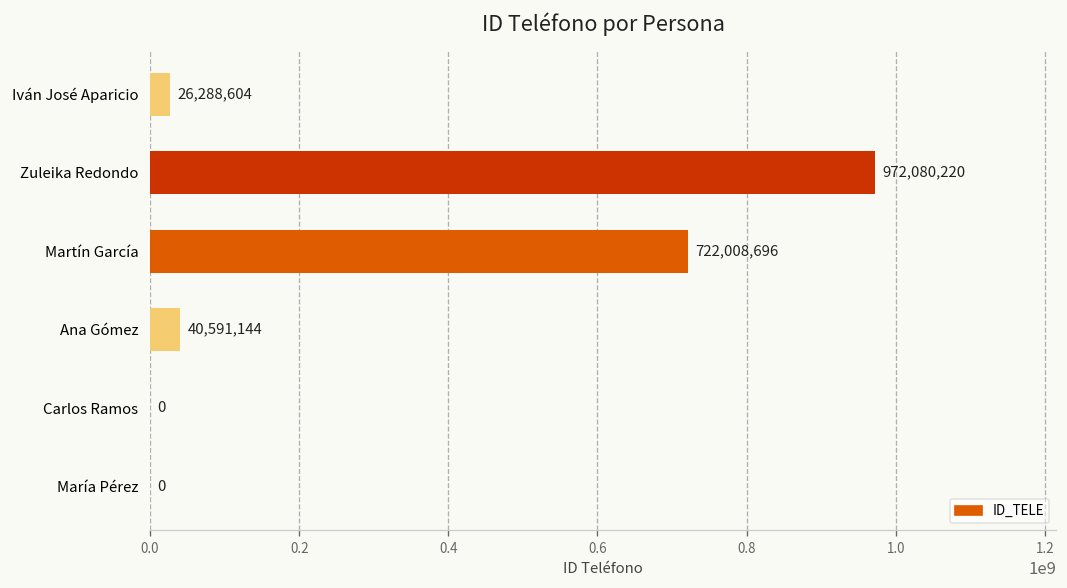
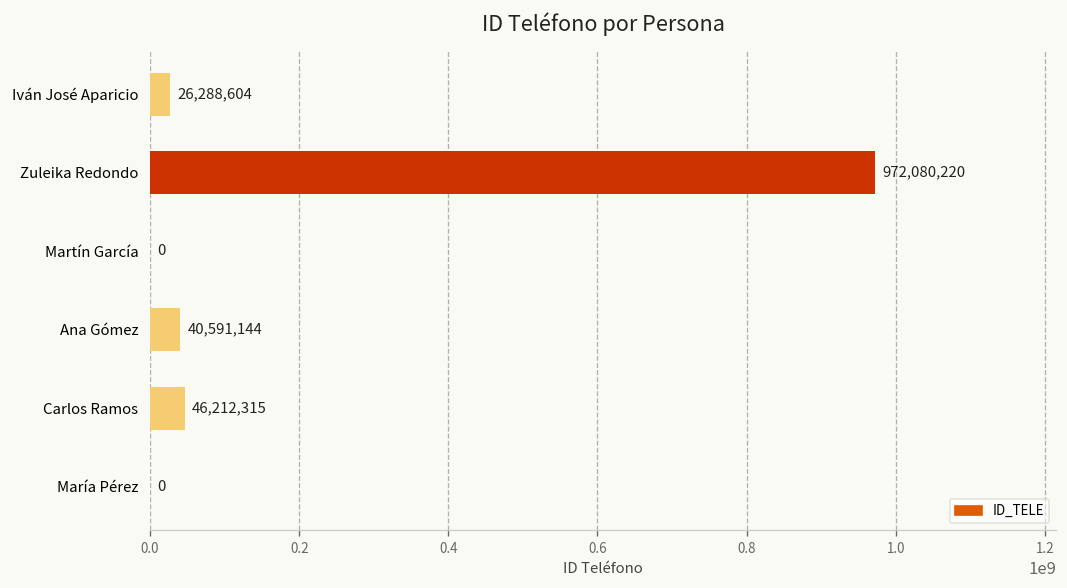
  {
    "Iván José Aparicio": "26,288,604",
    "Zuleika Redondo": "972,080,220",
-   "Martín García": "722,008,696",
+   "Martín García": "0",
    "Ana Gómez": "40,591,144",
-   "Carlos Ramos": "0",
+   "Carlos Ramos": "46,212,315",
    "María Pérez": "0"
  }
